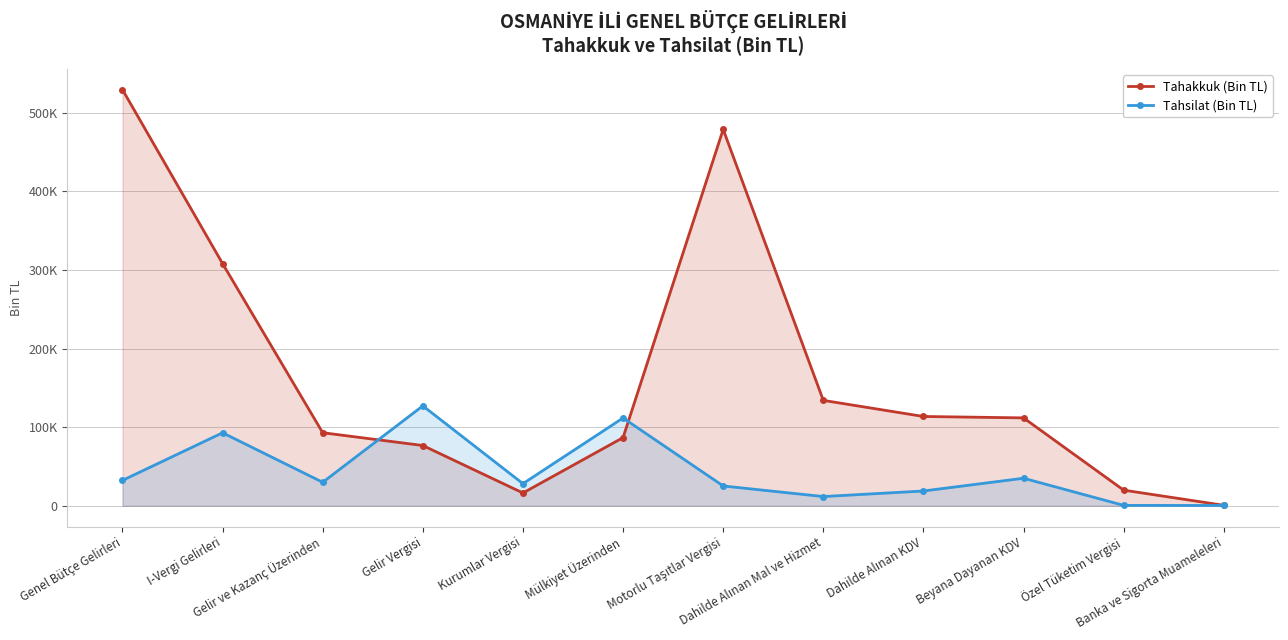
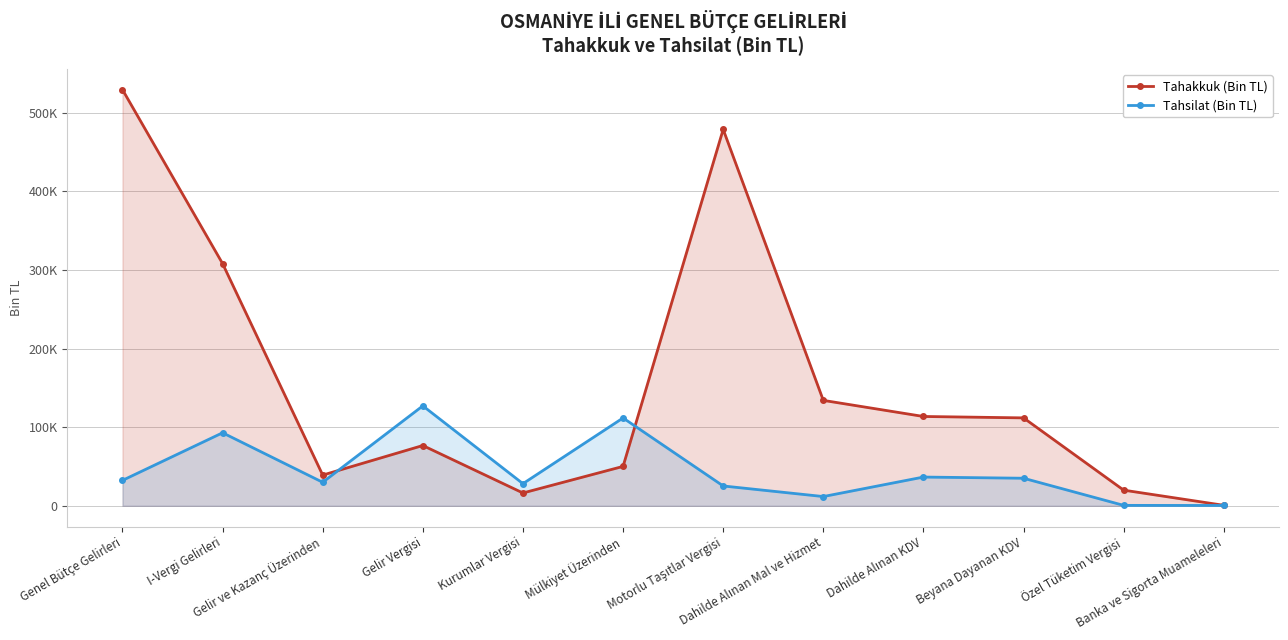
  {
    "Tahakkuk (Bin TL)": {
      "Genel Bütçe Gelirleri": 530000,
      "I-Vergi Gelirleri": 310000,
-     "Gelir ve Kazanç Üzerinden": 90000,
+     "Gelir ve Kazanç Üzerinden": 40000,
      "Gelir Vergisi": 80000,
      "Kurumlar Vergisi": 20000,
-     "Mülkiyet Üzerinden": 90000,
+     "Mülkiyet Üzerinden": 50000,
      "Motorlu Taşıtlar Vergisi": 480000,
      "Dahilde Alınan Mal ve Hizmet": 130000,
      "Dahilde Alınan KDV": 110000,
      "Beyana Dayanan KDV": 110000,
      "Özel Tüketim Vergisi": 20000
    },
    "Tahsilat (Bin TL)": {
      "Genel Bütçe Gelirleri": 30000,
      "I-Vergi Gelirleri": 90000,
      "Gelir ve Kazanç Üzerinden": 30000,
      "Gelir Vergisi": 130000,
      "Kurumlar Vergisi": 30000,
      "Mülkiyet Üzerinden": 110000,
      "Motorlu Taşıtlar Vergisi": 30000,
      "Dahilde Alınan Mal ve Hizmet": 10000,
-     "Dahilde Alınan KDV": 20000,
+     "Dahilde Alınan KDV": 40000,
      "Beyana Dayanan KDV": 40000,
      "Özel Tüketim Vergisi": 0
    }
  }
